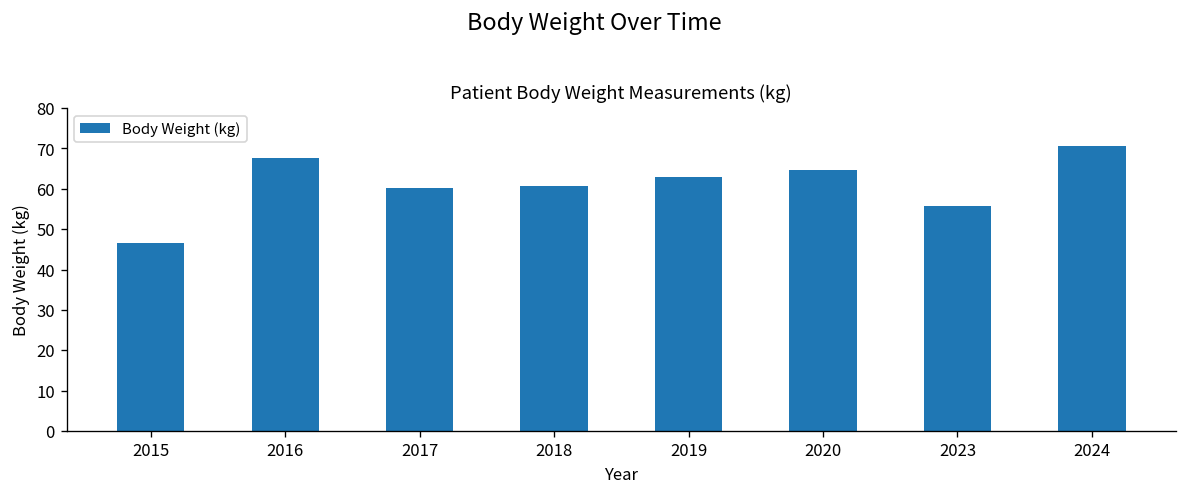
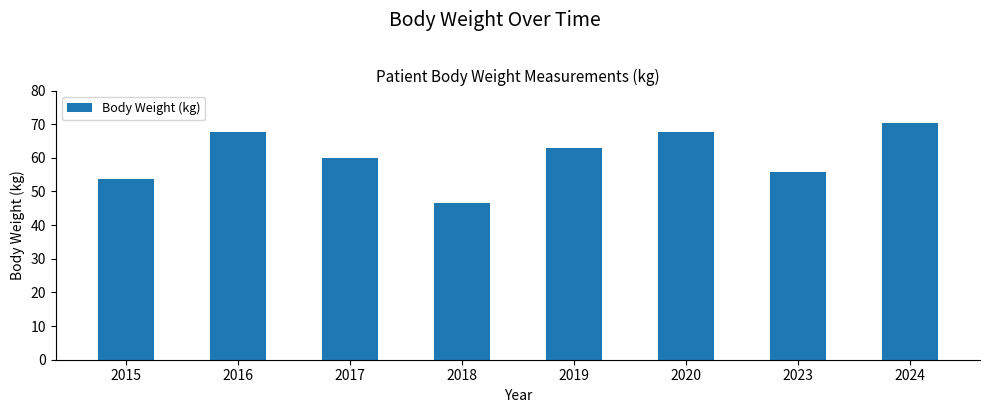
  {
-   "2015": 47,
+   "2015": 54,
    "2016": 68,
    "2017": 60,
-   "2018": 61,
+   "2018": 47,
    "2019": 63,
-   "2020": 65,
+   "2020": 68,
    "2023": 56,
    "2024": 71
  }
